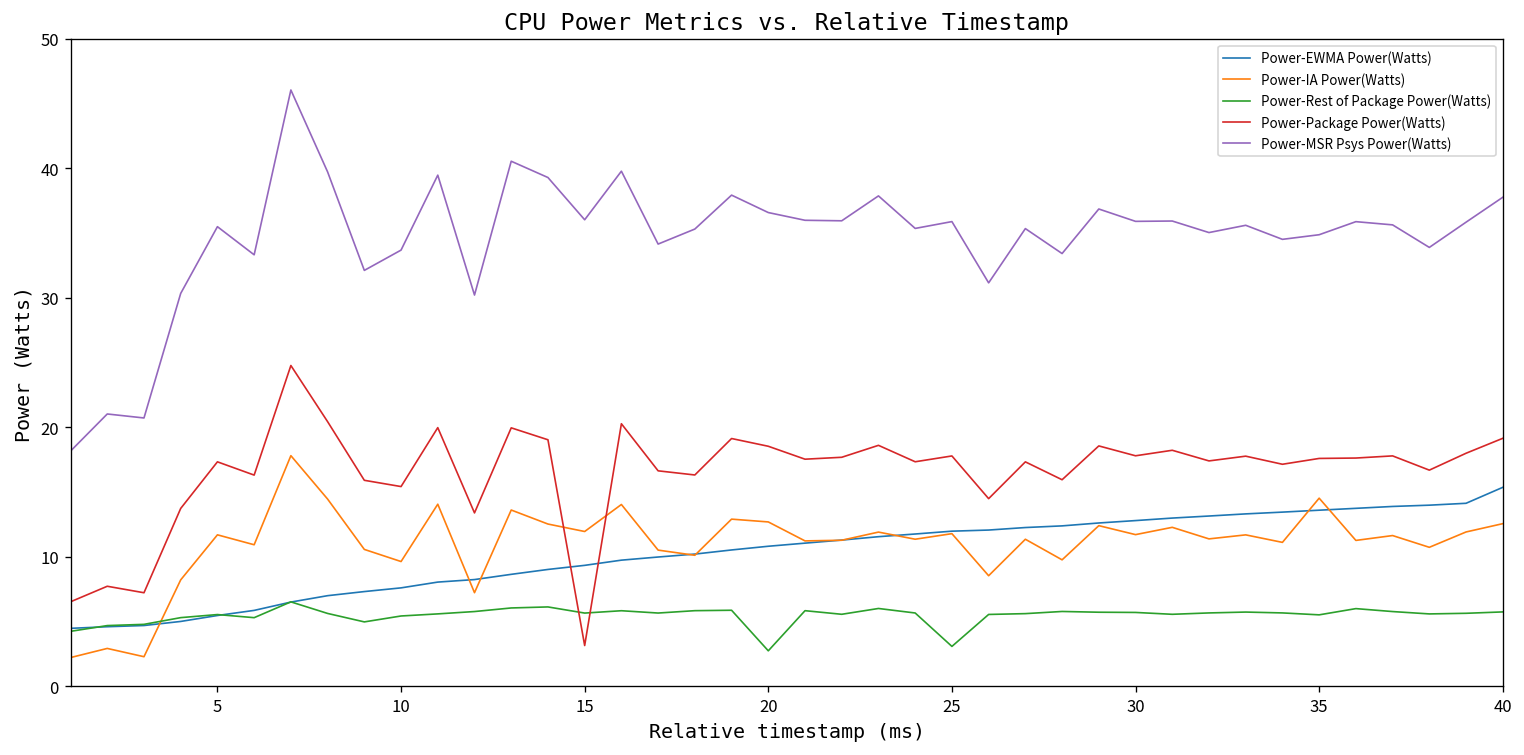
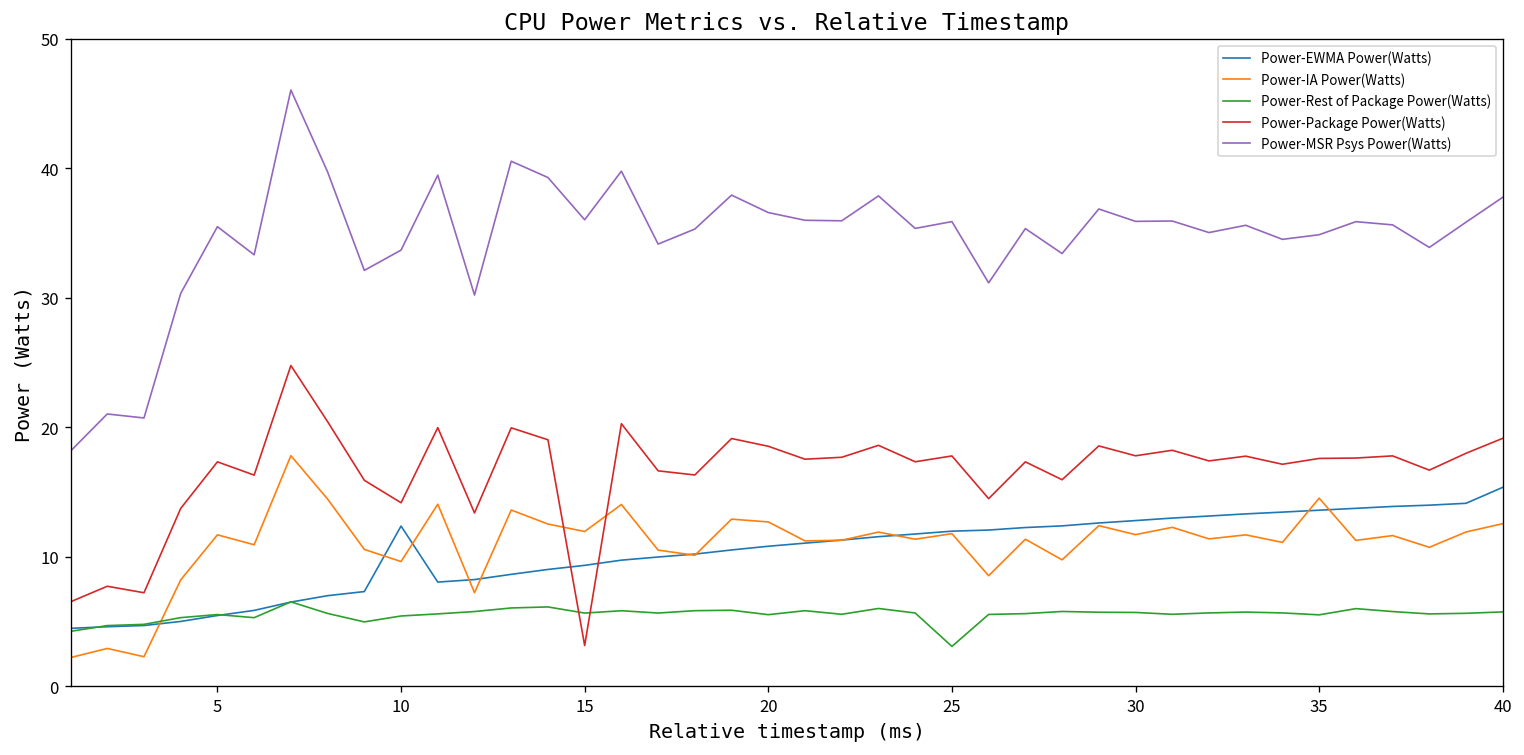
  {
    "Power-EWMA Power(Watts)": {
-     "10": 7.6,
+     "10": 12.4,
      "15": 9.3,
      "20": 10.8,
      "30": 12.8,
      "35": 13.6,
      "40": 15.4
    },
    "Power-IA Power(Watts)": {
      "5": 11.7,
      "10": 9.6,
      "15": 12.0,
      "20": 12.7,
      "30": 11.7,
      "35": 14.5,
      "40": 12.6
    },
    "Power-Rest of Package Power(Watts)": {
      "10": 5.4,
      "15": 5.7,
-     "20": 2.7,
+     "20": 5.5,
      "25": 3.1,
      "30": 5.7,
      "35": 5.5,
      "40": 5.7
    },
    "Power-Package Power(Watts)": {
      "5": 17.3,
-     "10": 15.4,
+     "10": 14.2,
      "15": 3.1,
      "20": 18.5,
      "25": 17.8,
      "30": 17.8,
      "35": 17.6,
      "40": 19.2
    },
    "Power-MSR Psys Power(Watts)": {
      "5": 35.5,
      "10": 33.7,
      "15": 36.0,
      "20": 36.6,
      "25": 35.9,
      "30": 35.9,
      "35": 34.9,
      "40": 37.8
    }
  }
